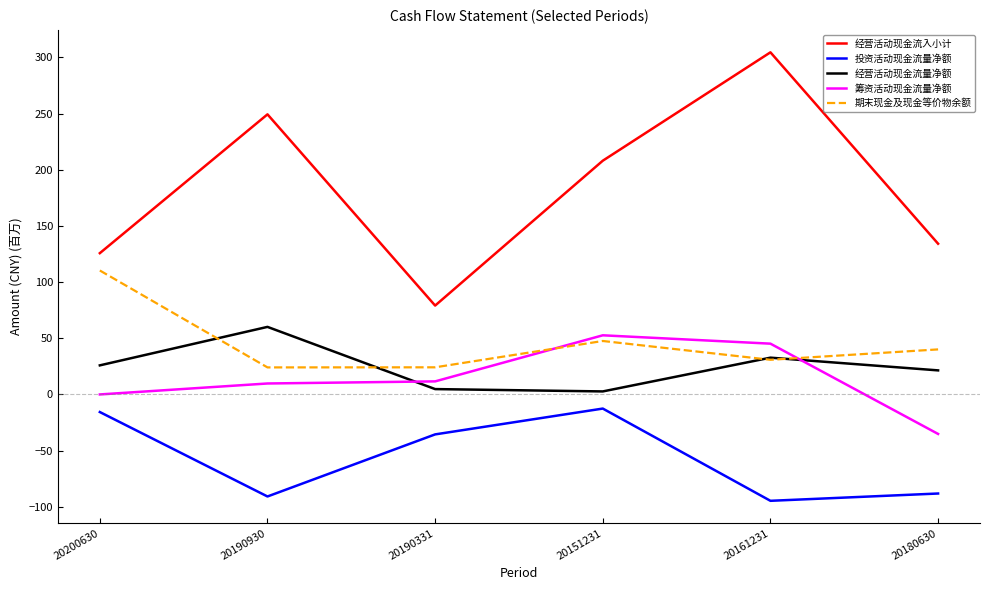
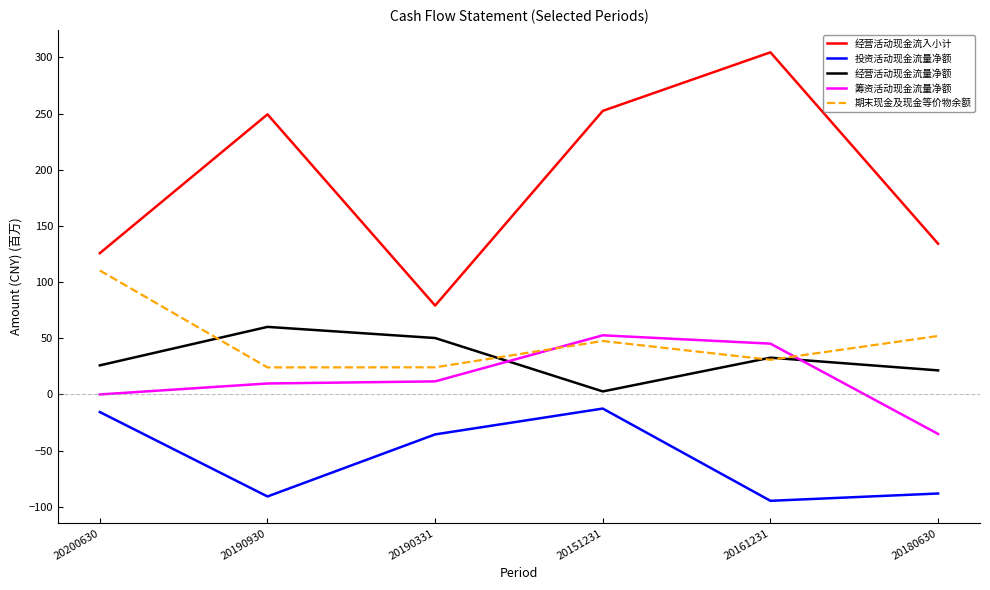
  {
    "经营活动现金流入小计": {
      "20200630": 126,
      "20190930": 249,
      "20190331": 79,
-     "20151231": 208,
+     "20151231": 252,
      "20161231": 305,
      "20180630": 134
    },
    "投资活动现金流量净额": {
      "20200630": -16,
      "20190930": -91,
      "20190331": -36,
      "20151231": -13,
      "20161231": -95,
      "20180630": -88
    },
    "经营活动现金流量净额": {
      "20200630": 26,
      "20190930": 60,
-     "20190331": 5,
+     "20190331": 50,
      "20151231": 3,
      "20180630": 21
    },
    "筹资活动现金流量净额": {
      "20200630": 0,
      "20190930": 10,
      "20190331": 12,
      "20151231": 53,
      "20161231": 45,
      "20180630": -35
    },
    "期末现金及现金等价物余额": {
      "20200630": 110,
      "20190930": 24,
      "20190331": 24,
      "20151231": 48,
-     "20180630": 40
+     "20180630": 52
    }
  }
